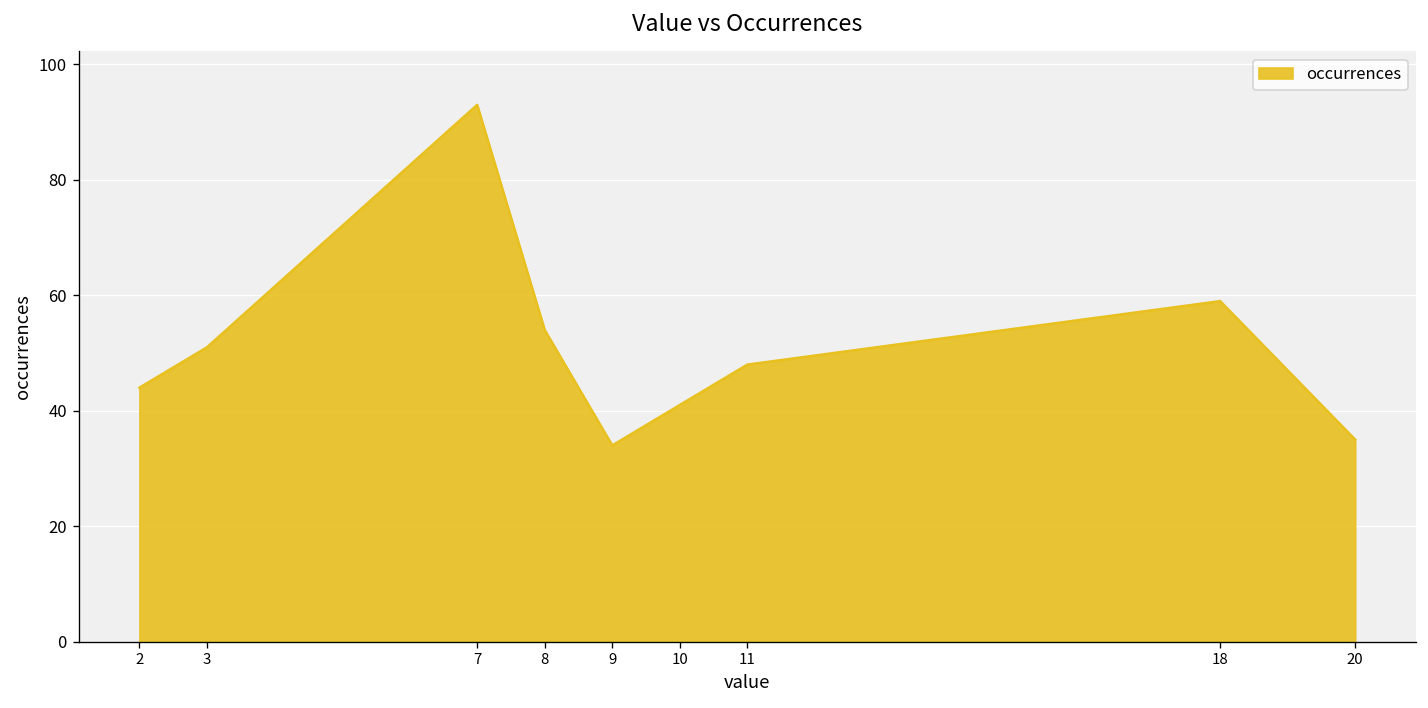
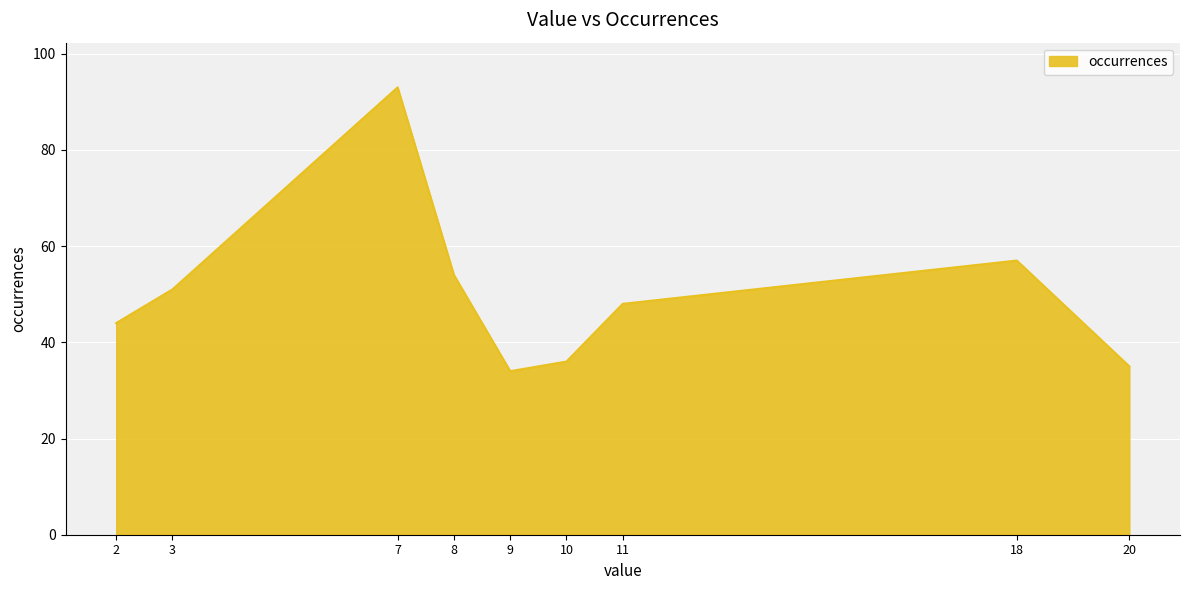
  {
    "2": 44,
    "3": 51,
    "7": 93,
    "8": 54,
    "9": 34,
-   "10": 41,
+   "10": 36,
    "11": 48,
-   "18": 59,
+   "18": 57,
    "20": 35
  }
